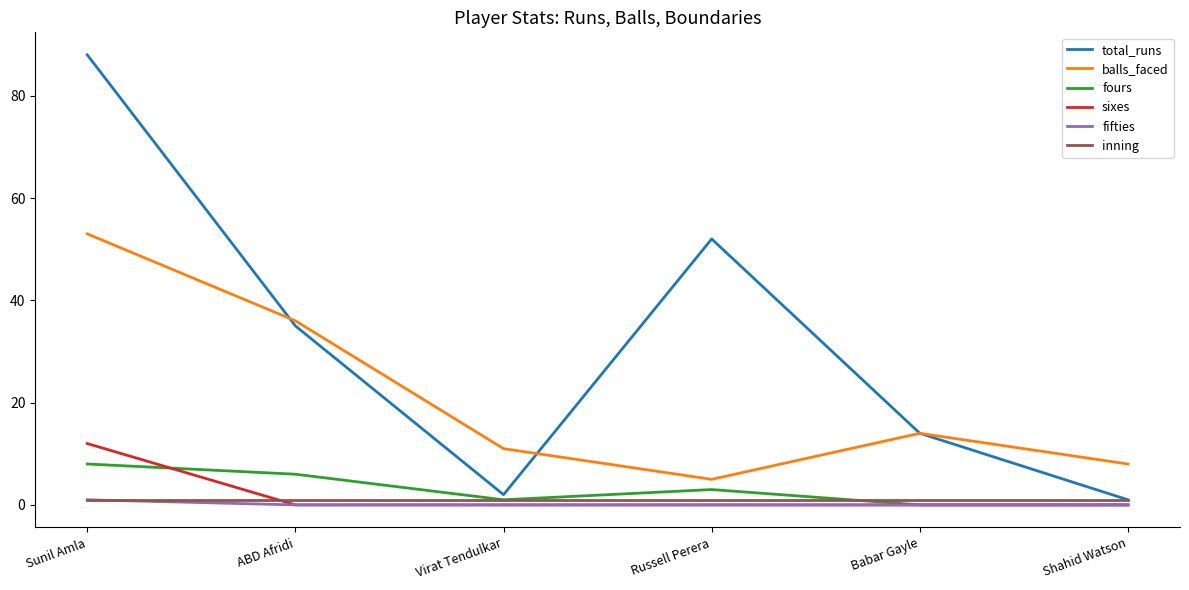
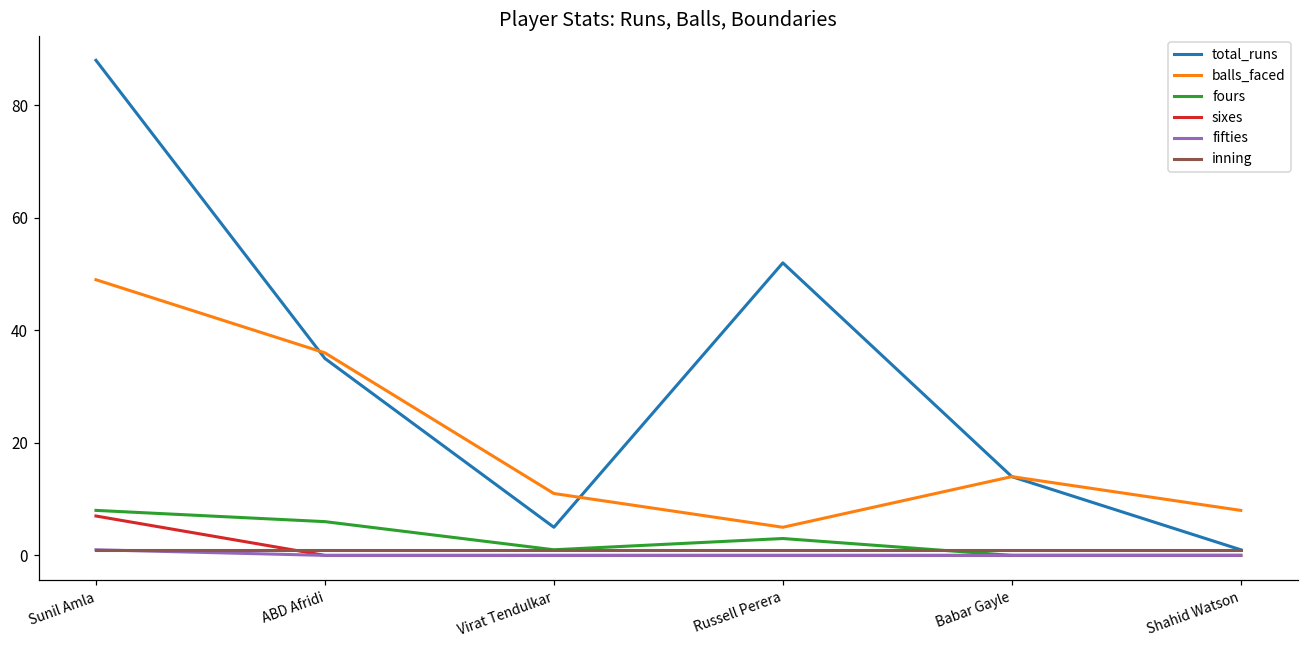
  {
    "total_runs": {
      "Sunil Amla": 88,
      "ABD Afridi": 35,
-     "Virat Tendulkar": 2,
+     "Virat Tendulkar": 5,
      "Russell Perera": 52
    },
    "balls_faced": {
-     "Sunil Amla": 53,
+     "Sunil Amla": 49,
      "ABD Afridi": 36,
      "Virat Tendulkar": 11,
      "Russell Perera": 5,
      "Shahid Watson": 8
    },
    "fours": {
      "Sunil Amla": 8,
      "ABD Afridi": 6,
      "Russell Perera": 3
    },
    "sixes": {
-     "Sunil Amla": 12
+     "Sunil Amla": 7
    },
    "inning": {
      "ABD Afridi": 1,
      "Russell Perera": 1,
      "Babar Gayle": 1
    }
  }
